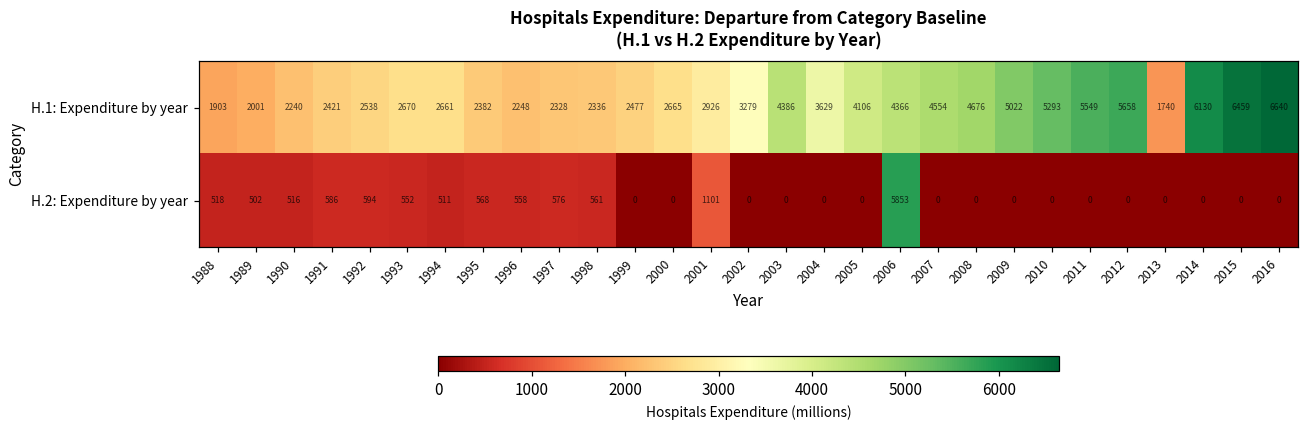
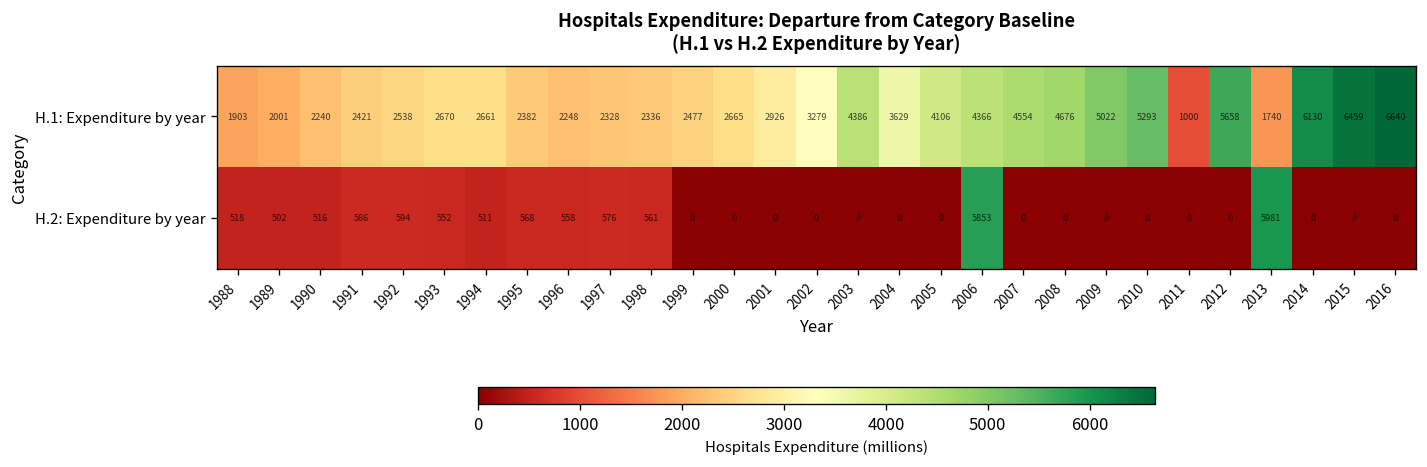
  {
    "H.1: Expenditure by year": {
      "1988": 1903,
      "1989": 2001,
      "1990": 2240,
      "1991": 2421,
      "1992": 2538,
      "1993": 2670,
      "1994": 2661,
      "1995": 2382,
      "1996": 2248,
      "1997": 2328,
      "1998": 2336,
      "1999": 2477,
      "2000": 2665,
      "2001": 2926,
      "2002": 3279,
      "2003": 4386,
      "2004": 3629,
      "2005": 4106,
      "2006": 4366,
      "2007": 4554,
      "2008": 4676,
      "2009": 5022,
      "2010": 5293,
-     "2011": 5549,
+     "2011": 1000,
      "2012": 5658,
      "2013": 1740,
      "2014": 6130,
      "2015": 6459,
      "2016": 6640
    },
    "H.2: Expenditure by year": {
      "1988": 518,
      "1989": 502,
      "1990": 516,
      "1991": 586,
      "1992": 594,
      "1993": 552,
      "1994": 511,
      "1995": 568,
      "1996": 558,
      "1997": 576,
      "1998": 561,
      "1999": 0,
      "2000": 0,
-     "2001": 1101,
+     "2001": 0,
      "2002": 0,
      "2003": 0,
      "2004": 0,
      "2005": 0,
      "2006": 5853,
      "2007": 0,
      "2008": 0,
      "2009": 0,
      "2010": 0,
      "2011": 0,
      "2012": 0,
-     "2013": 0,
+     "2013": 5981,
      "2014": 0,
      "2015": 0,
      "2016": 0
    }
  }
